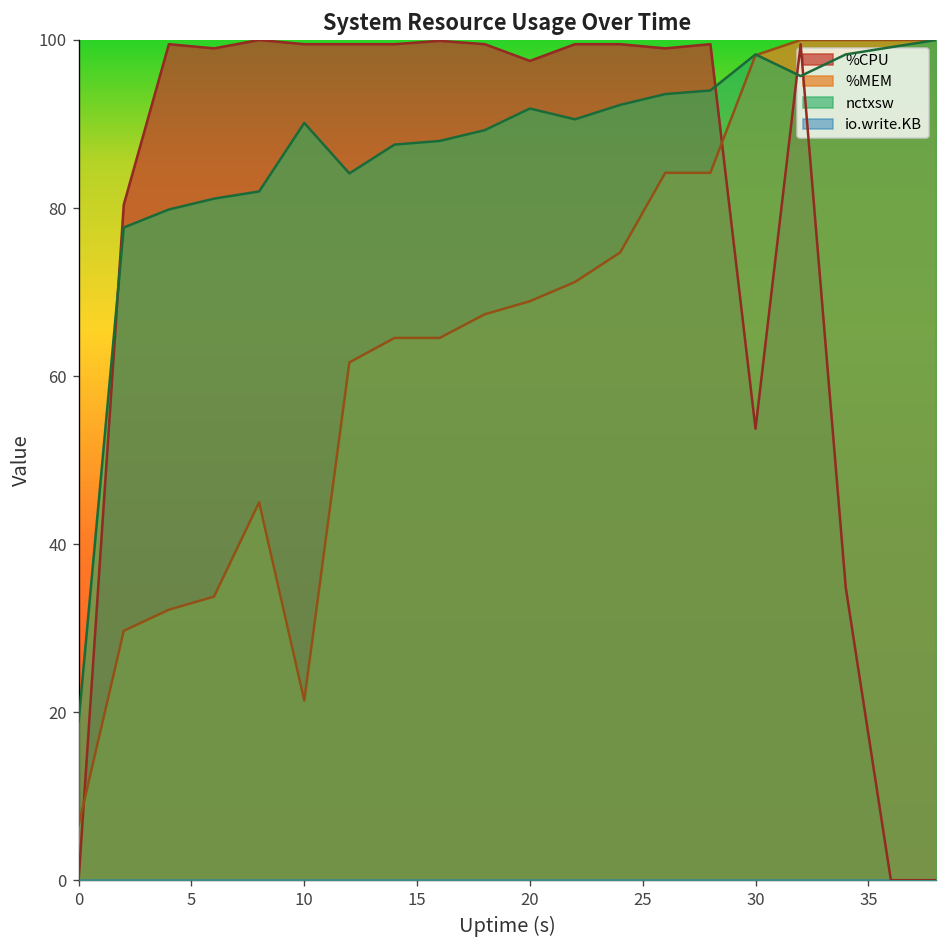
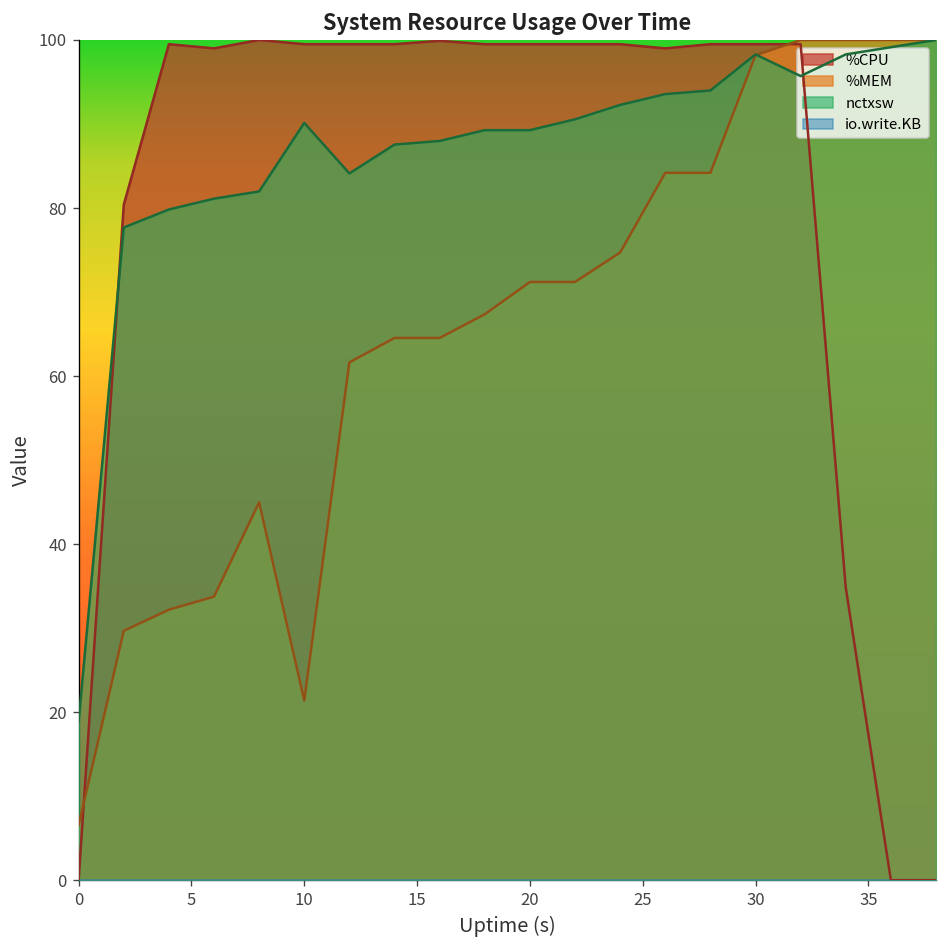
  {
    "%CPU": {
      "10": 100,
-     "20": 98,
-     "30": 54
+     "20": 100,
+     "30": 100
    },
    "%MEM": {
      "0": 7,
      "10": 21,
-     "20": 69
+     "20": 71
    },
    "nctxsw": {
      "0": 19,
      "10": 90,
-     "20": 92
+     "20": 89
    },
    "io.write.KB": {
      "10": 0,
      "20": 0,
      "30": 0
    }
  }
